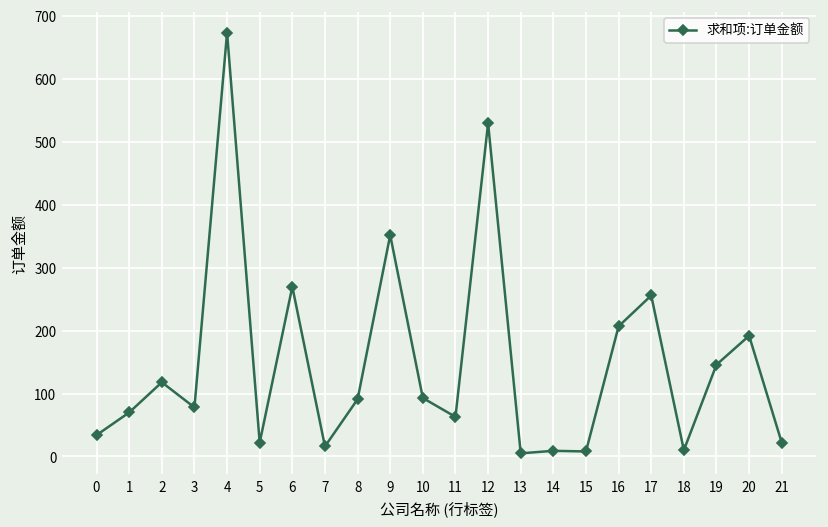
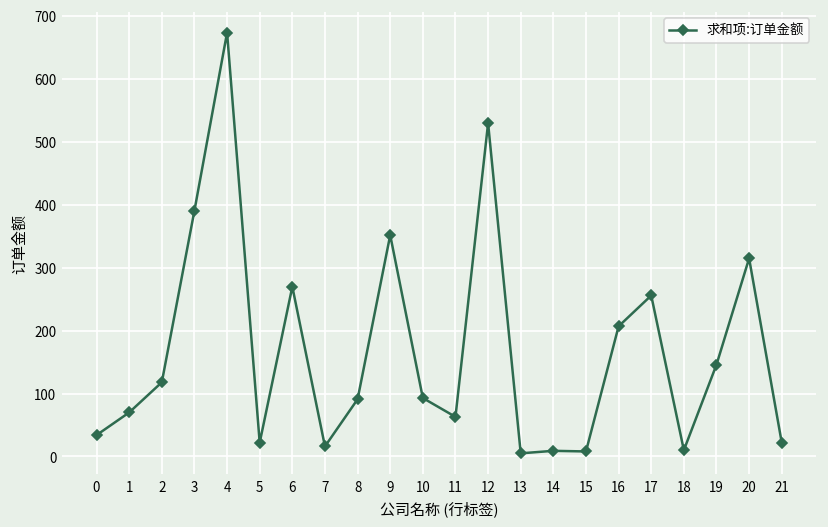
  {
    "0": 30,
    "1": 70,
    "2": 120,
-   "3": 80,
+   "3": 390,
    "4": 670,
    "5": 20,
    "6": 270,
    "7": 20,
    "8": 90,
    "9": 350,
    "10": 90,
    "11": 60,
    "12": 530,
    "13": 10,
    "14": 10,
    "15": 10,
    "16": 210,
    "17": 260,
    "18": 10,
    "19": 150,
-   "20": 190,
+   "20": 320,
    "21": 20
  }
